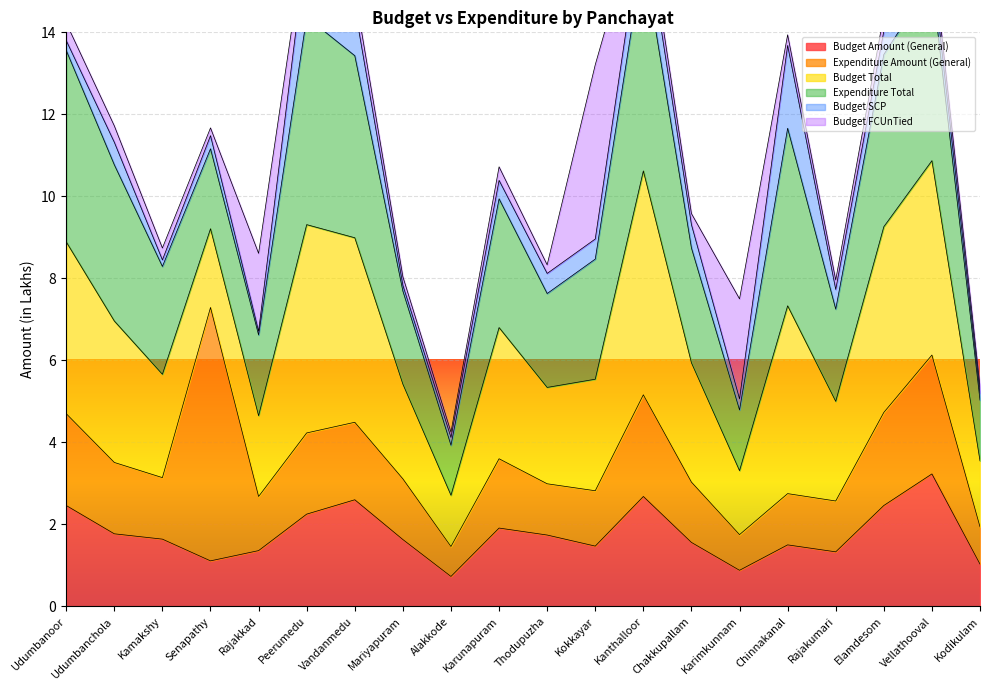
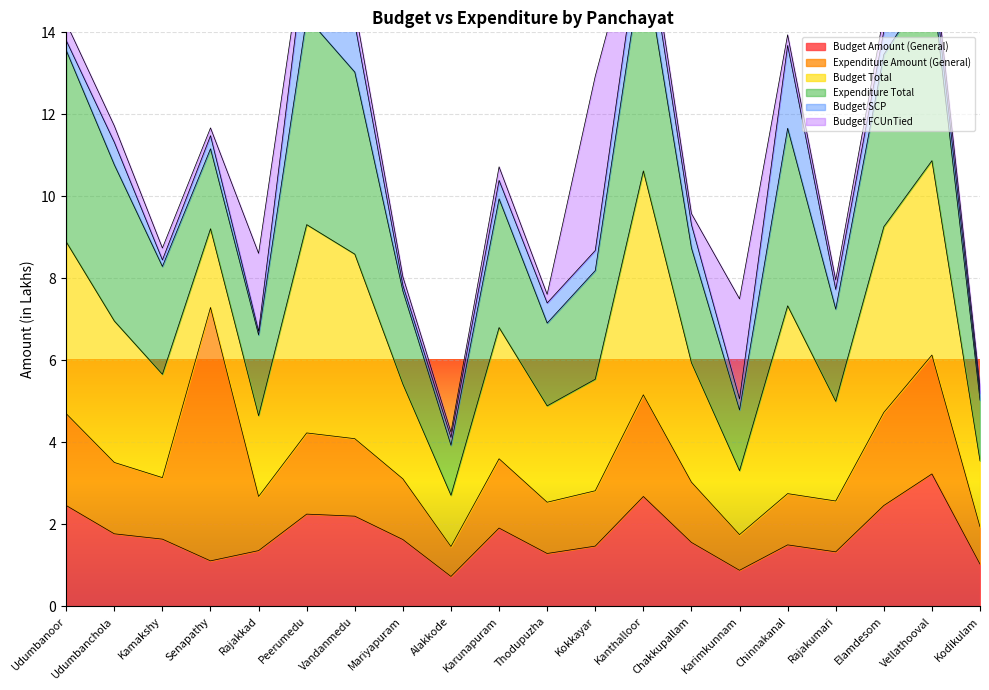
  {
    "Budget Amount (General)": {
      "Udumbanoor": 2.5,
      "Udumbanchola": 1.8,
      "Kamakshy": 1.6,
      "Senapathy": 1.1,
      "Rajakkad": 1.4,
      "Peerumedu": 2.3,
-     "Vandanmedu": 2.6,
+     "Vandanmedu": 2.2,
      "Mariyapuram": 1.6,
      "Alakkode": 0.7,
      "Karunapuram": 1.9,
-     "Thodupuzha": 1.7,
+     "Thodupuzha": 1.3,
      "Kokkayar": 1.5,
      "Kanthalloor": 2.7,
      "Chakkupallam": 1.6,
      "Karimkunnam": 0.9,
      "Chinnakanal": 1.5,
      "Rajakumari": 1.3,
      "Elamdesom": 2.5,
      "Vellathooval": 3.2,
      "Kodikulam": 1.0
    },
    "Expenditure Amount (General)": {
      "Udumbanoor": 2.2,
      "Udumbanchola": 1.7,
      "Kamakshy": 1.5,
      "Senapathy": 6.2,
      "Rajakkad": 1.3,
      "Peerumedu": 2.0,
      "Vandanmedu": 1.9,
      "Mariyapuram": 1.5,
      "Alakkode": 0.7,
      "Karunapuram": 1.7,
      "Thodupuzha": 1.3,
      "Kokkayar": 1.4,
      "Kanthalloor": 2.5,
      "Chakkupallam": 1.5,
      "Karimkunnam": 0.9,
      "Chinnakanal": 1.3,
      "Rajakumari": 1.2,
      "Elamdesom": 2.3,
      "Vellathooval": 2.9,
      "Kodikulam": 0.9
    },
    "Budget Total": {
      "Udumbanoor": 4.2,
      "Udumbanchola": 3.5,
      "Kamakshy": 2.5,
      "Senapathy": 1.9,
      "Rajakkad": 2.0,
      "Peerumedu": 5.1,
      "Vandanmedu": 4.5,
      "Mariyapuram": 2.3,
      "Alakkode": 1.3,
      "Karunapuram": 3.2,
      "Thodupuzha": 2.4,
      "Kokkayar": 2.7,
      "Kanthalloor": 5.5,
      "Chakkupallam": 2.9,
      "Karimkunnam": 1.6,
      "Chinnakanal": 4.6,
      "Rajakumari": 2.4,
      "Elamdesom": 4.5,
      "Vellathooval": 4.7,
      "Kodikulam": 1.6
    },
    "Expenditure Total": {
      "Udumbanoor": 4.7,
      "Udumbanchola": 3.8,
      "Kamakshy": 2.6,
      "Senapathy": 1.9,
      "Rajakkad": 2.0,
      "Vandanmedu": 4.4,
      "Mariyapuram": 2.3,
      "Alakkode": 1.2,
      "Karunapuram": 3.1,
-     "Thodupuzha": 2.3,
-     "Kokkayar": 2.9,
+     "Thodupuzha": 2.0,
+     "Kokkayar": 2.7,
      "Chakkupallam": 2.8,
      "Karimkunnam": 1.5,
      "Chinnakanal": 4.3,
      "Rajakumari": 2.3,
      "Kodikulam": 1.5
    },
    "Budget SCP": {
      "Udumbanoor": 0.2,
      "Udumbanchola": 0.6,
      "Kamakshy": 0.2,
      "Senapathy": 0.3,
      "Rajakkad": 0.1,
      "Mariyapuram": 0.1,
      "Alakkode": 0.2,
      "Karunapuram": 0.4,
      "Thodupuzha": 0.5,
      "Kokkayar": 0.5,
      "Chakkupallam": 0.6,
      "Karimkunnam": 0.3,
      "Chinnakanal": 2.0,
      "Rajakumari": 0.5,
      "Elamdesom": 0.6,
      "Kodikulam": 0.2
    },
    "Budget FCUnTied": {
      "Udumbanchola": 0.4,
      "Kamakshy": 0.3,
      "Senapathy": 0.2,
      "Rajakkad": 1.9,
      "Mariyapuram": 0.2,
      "Alakkode": 0.1,
      "Karunapuram": 0.3,
      "Thodupuzha": 0.2,
      "Kokkayar": 4.3,
      "Chakkupallam": 0.3,
      "Karimkunnam": 2.4,
      "Chinnakanal": 0.3,
      "Rajakumari": 0.2,
      "Kodikulam": 0.2
    }
  }
